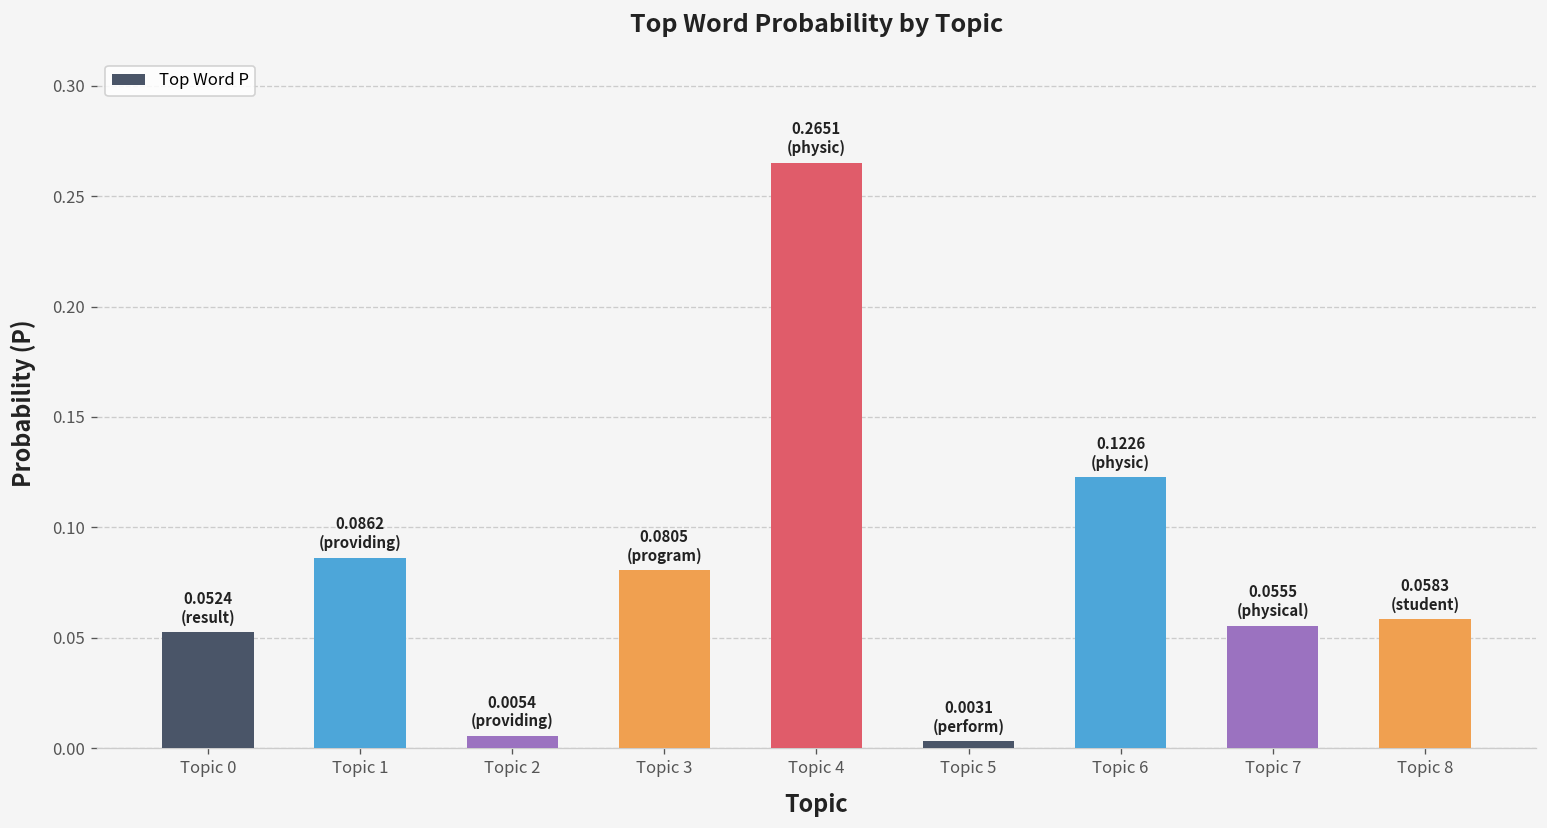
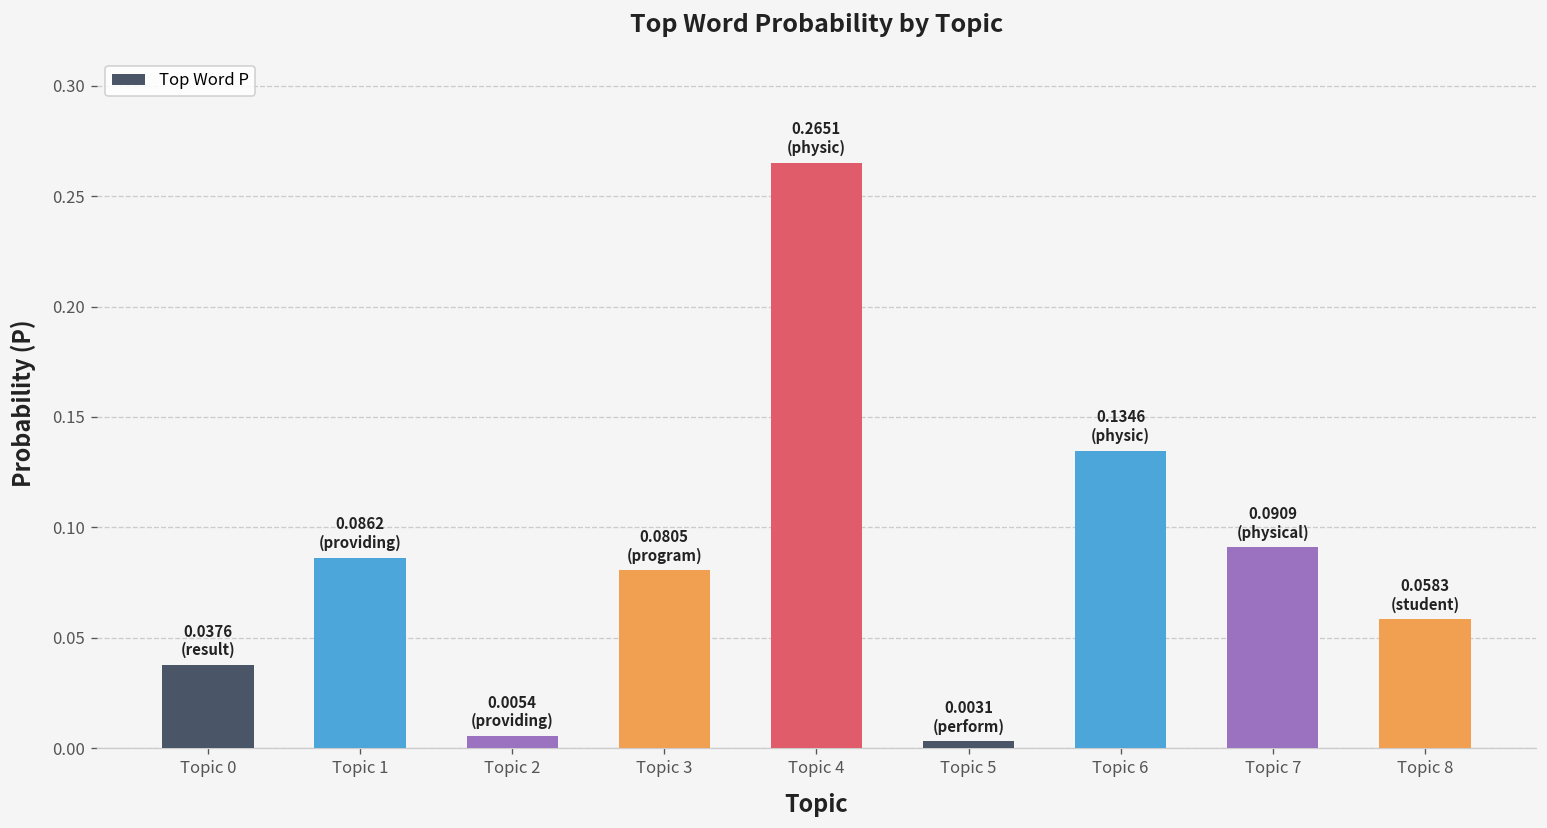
  {
-   "Topic 0": 0.0524,
+   "Topic 0": 0.0376,
    "Topic 1": 0.0862,
    "Topic 2": 0.0054,
    "Topic 3": 0.0805,
    "Topic 4": 0.2651,
    "Topic 5": 0.0031,
-   "Topic 6": 0.1226,
-   "Topic 7": 0.0555,
+   "Topic 6": 0.1346,
+   "Topic 7": 0.0909,
    "Topic 8": 0.0583
  }
